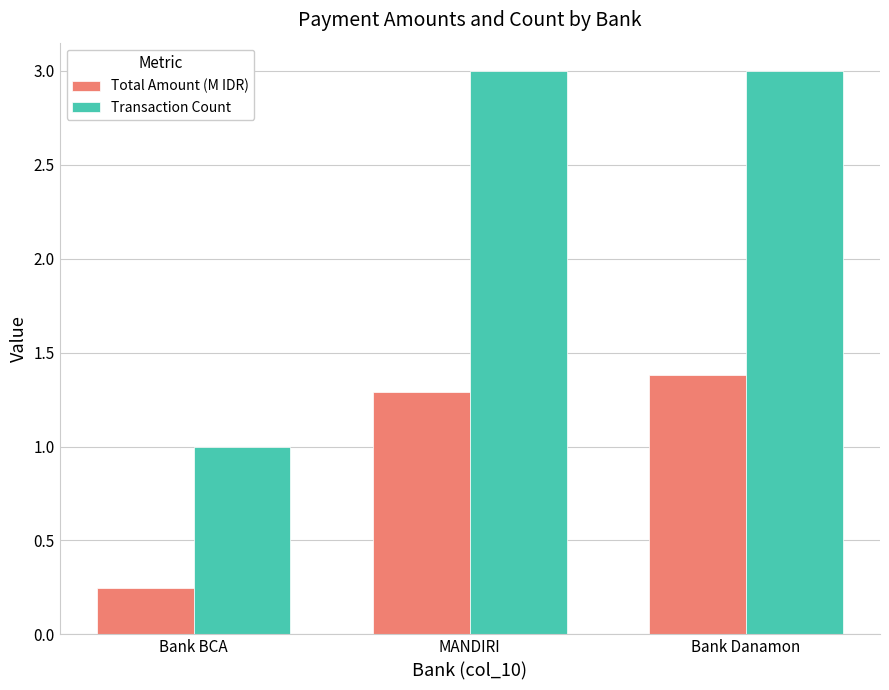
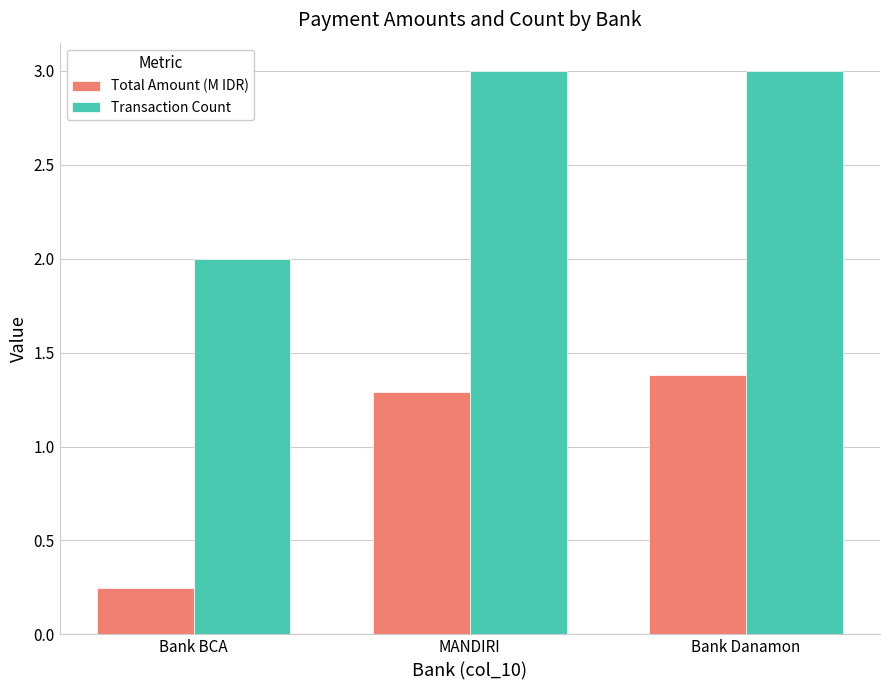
  {
    "Total Amount (M IDR)": {
      "Bank BCA": 0.25,
      "MANDIRI": 1.29,
      "Bank Danamon": 1.38
    },
    "Transaction Count": {
-     "Bank BCA": 1,
+     "Bank BCA": 2,
      "MANDIRI": 3,
      "Bank Danamon": 3
    }
  }
